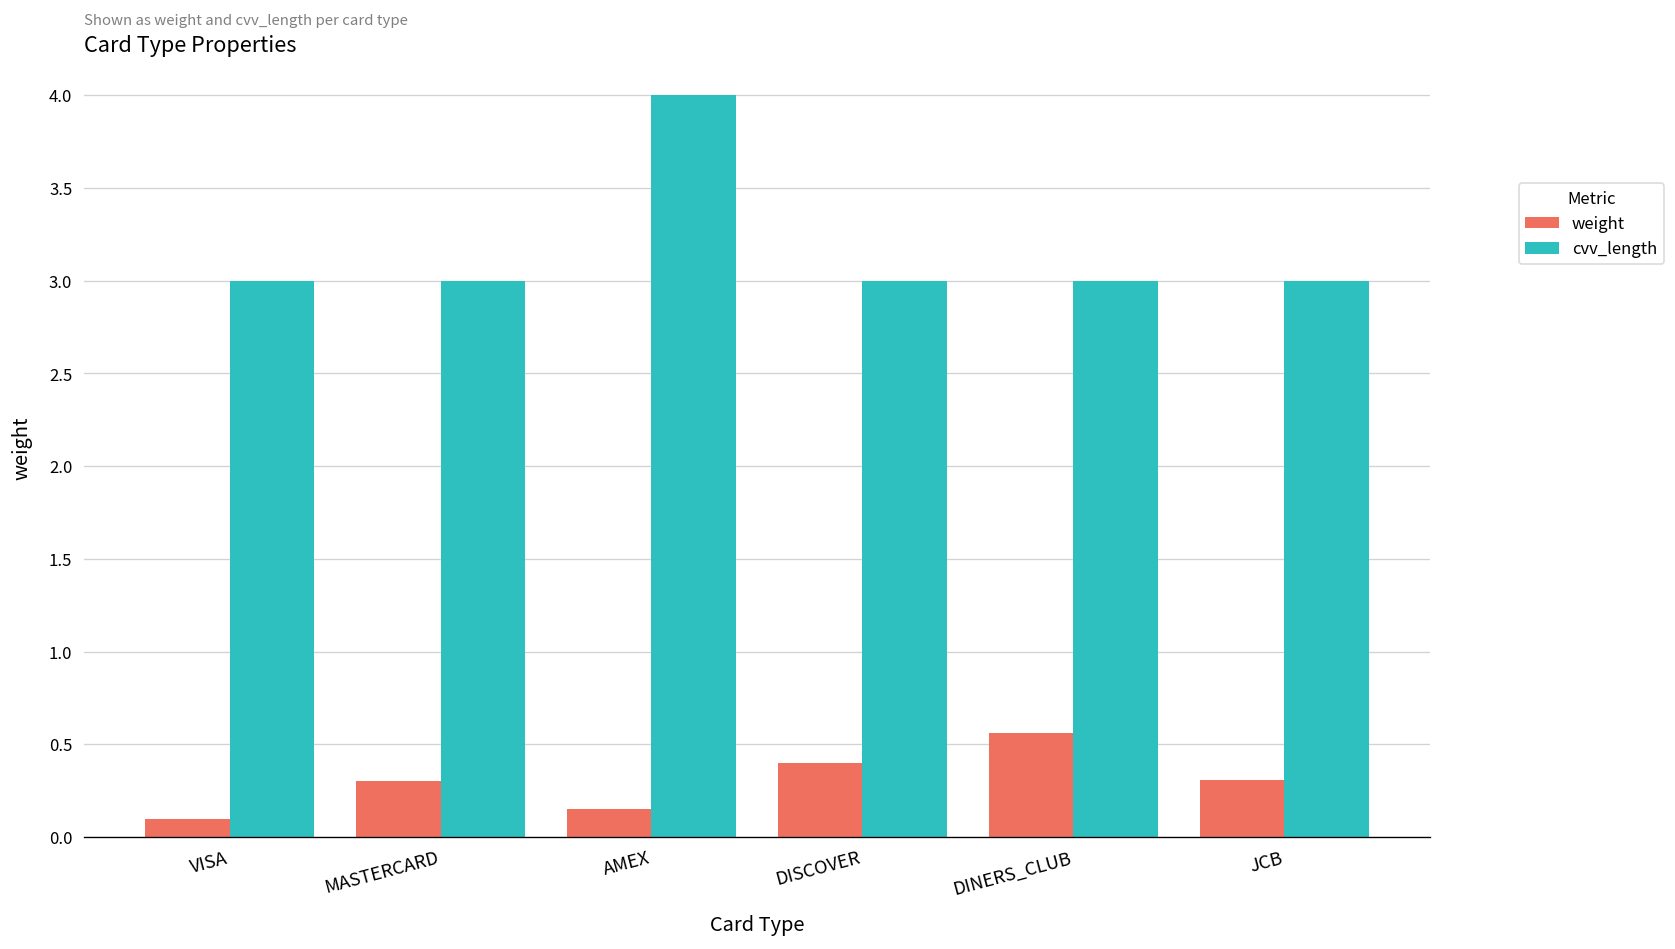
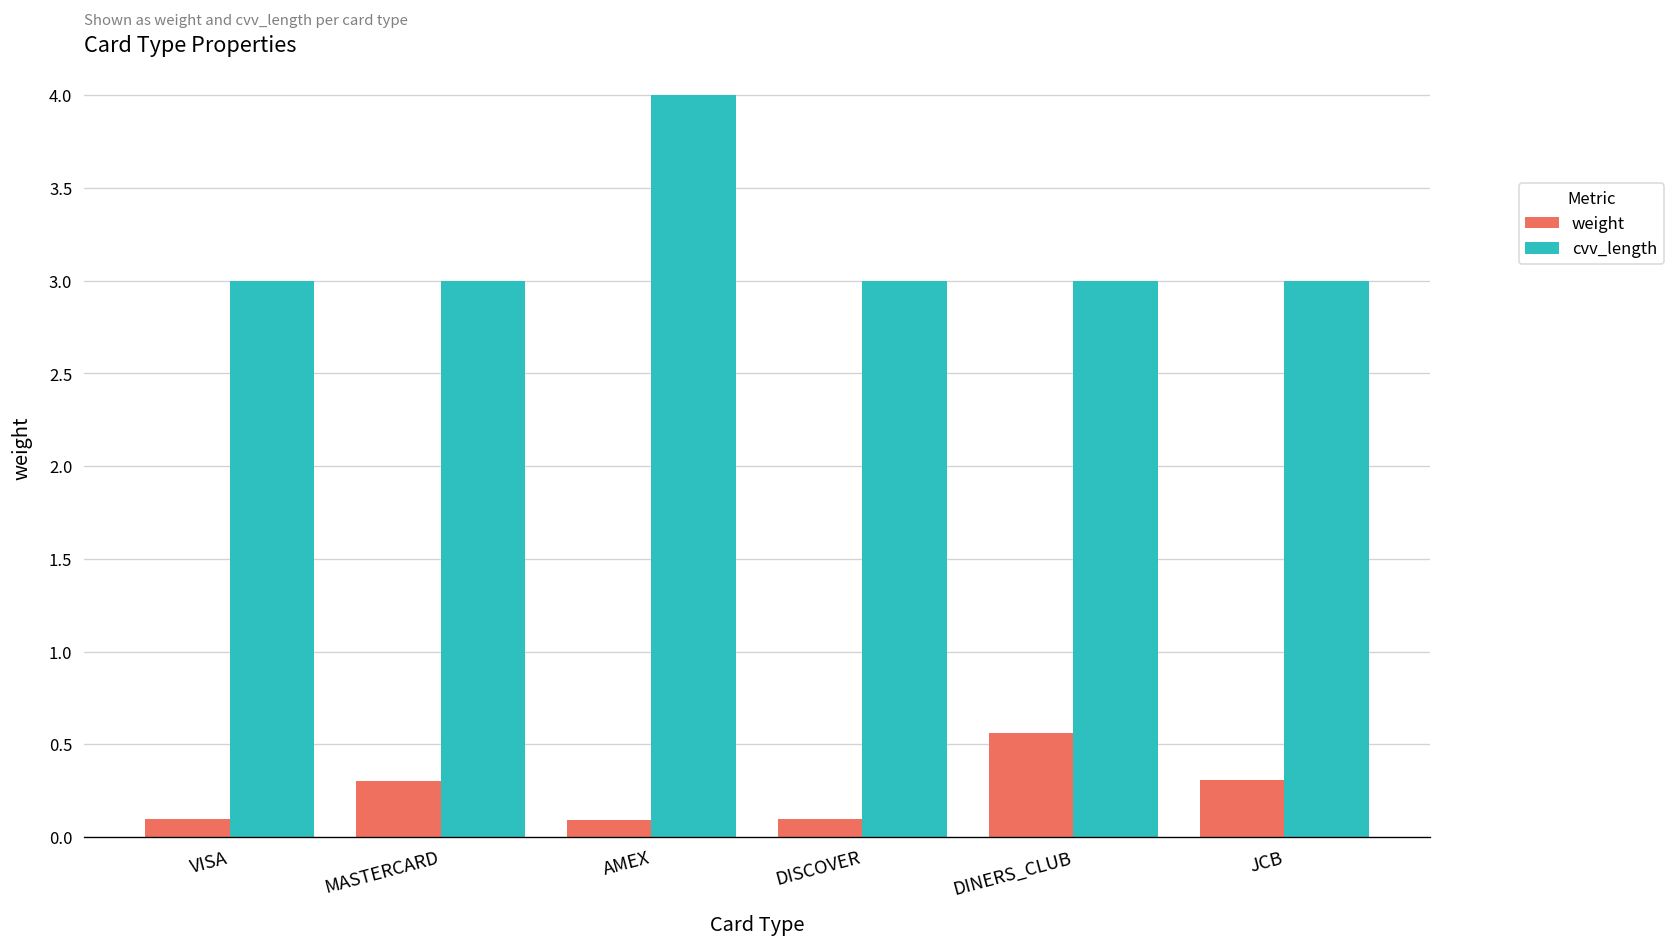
  {
    "weight": {
      "VISA": 0.10,
      "MASTERCARD": 0.30,
-     "AMEX": 0.15,
-     "DISCOVER": 0.4,
+     "AMEX": 0.09,
+     "DISCOVER": 0.1,
      "DINERS_CLUB": 0.56,
      "JCB": 0.31
    },
    "cvv_length": {
      "VISA": 3.00,
      "MASTERCARD": 3.00,
      "AMEX": 4.00,
      "DISCOVER": 3.00,
      "DINERS_CLUB": 3.00,
      "JCB": 3.00
    }
  }
